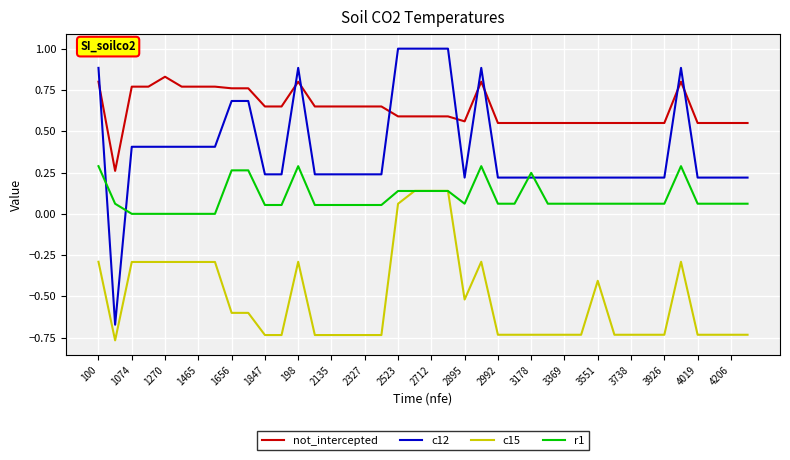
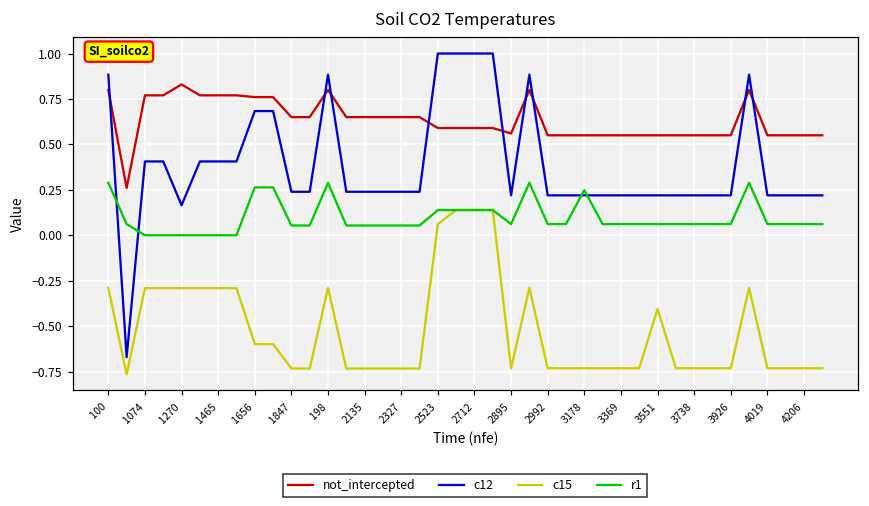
  {
    "not_intercepted": {
      "100": 0.80,
      "1074": 0.77,
      "1270": 0.83,
      "1465": 0.77,
      "1656": 0.76,
      "1847": 0.65,
      "198": 0.80,
      "2135": 0.65,
      "2327": 0.65,
      "2523": 0.59,
      "2712": 0.59,
      "2895": 0.56,
      "2992": 0.55,
      "3178": 0.55,
      "3369": 0.55,
      "3551": 0.55,
      "3738": 0.55,
      "3926": 0.55,
      "4019": 0.55,
      "4206": 0.55
    },
    "c12": {
      "100": 0.88,
      "1074": 0.41,
-     "1270": 0.41,
+     "1270": 0.16,
      "1465": 0.41,
      "1656": 0.68,
      "1847": 0.24,
      "198": 0.88,
      "2135": 0.24,
      "2327": 0.24,
      "2523": 1.00,
      "2712": 1.00,
      "2895": 0.22,
      "2992": 0.22,
      "3178": 0.22,
      "3369": 0.22,
      "3551": 0.22,
      "3738": 0.22,
      "3926": 0.22,
      "4019": 0.22,
      "4206": 0.22
    },
    "c15": {
      "100": -0.29,
      "1074": -0.29,
      "1270": -0.29,
      "1465": -0.29,
      "1656": -0.60,
      "1847": -0.73,
      "198": -0.29,
      "2135": -0.73,
      "2327": -0.73,
      "2523": 0.06,
-     "2895": -0.52,
+     "2895": -0.73,
      "2992": -0.73,
      "3178": -0.73,
      "3369": -0.73,
      "3551": -0.41,
      "3738": -0.73,
      "3926": -0.73,
      "4019": -0.73,
      "4206": -0.73
    },
    "r1": {
      "100": 0.29,
      "1074": 0.00,
      "1270": 0.00,
      "1465": 0.00,
      "1656": 0.26,
      "1847": 0.05,
      "198": 0.29,
      "2135": 0.05,
      "2327": 0.05,
      "2523": 0.14,
      "2895": 0.06,
      "2992": 0.06,
      "3178": 0.25,
      "3369": 0.06,
      "3551": 0.06,
      "3738": 0.06,
      "3926": 0.06,
      "4019": 0.06,
      "4206": 0.06
    }
  }
